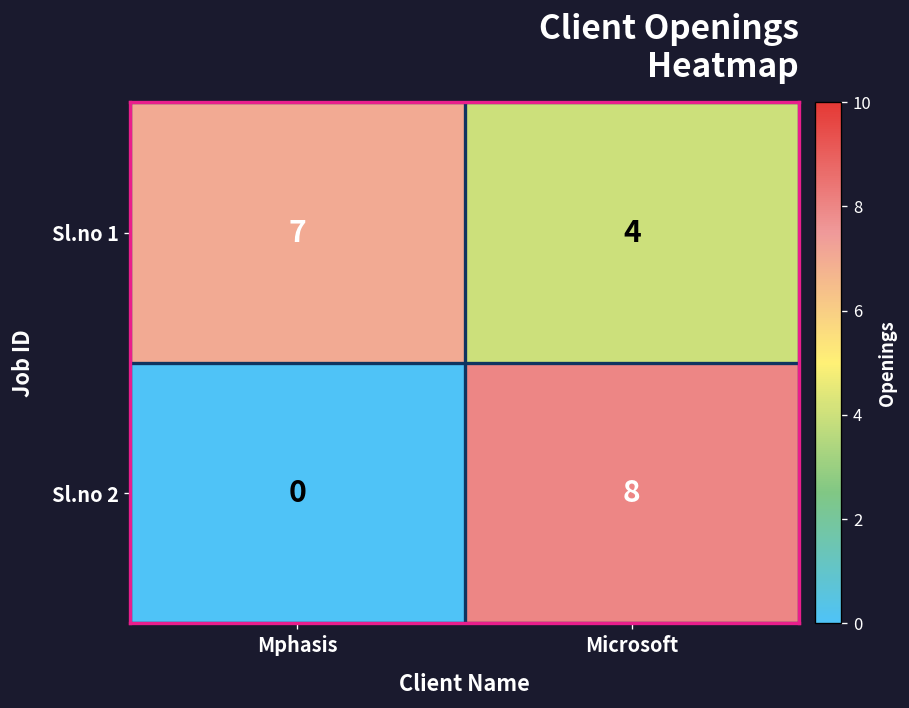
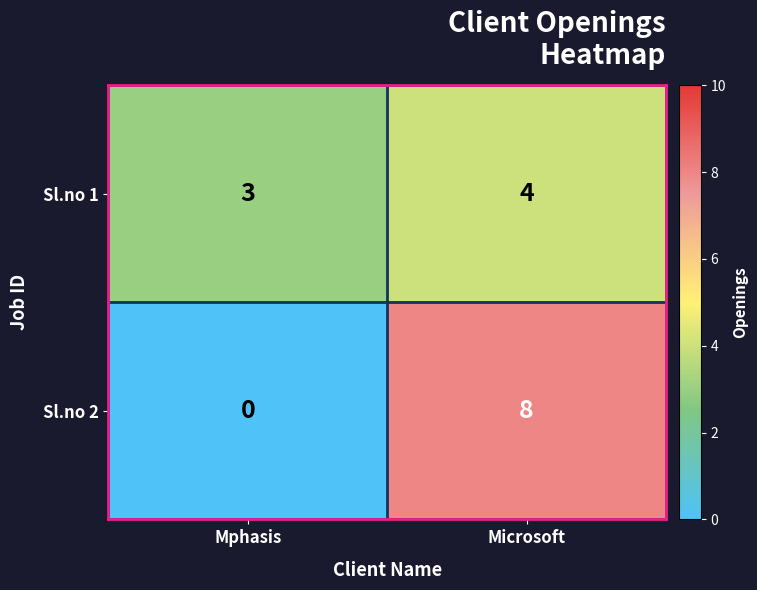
  {
    "Sl.no 1": {
-     "Mphasis": 7,
+     "Mphasis": 3,
      "Microsoft": 4
    },
    "Sl.no 2": {
      "Mphasis": 0,
      "Microsoft": 8
    }
  }
